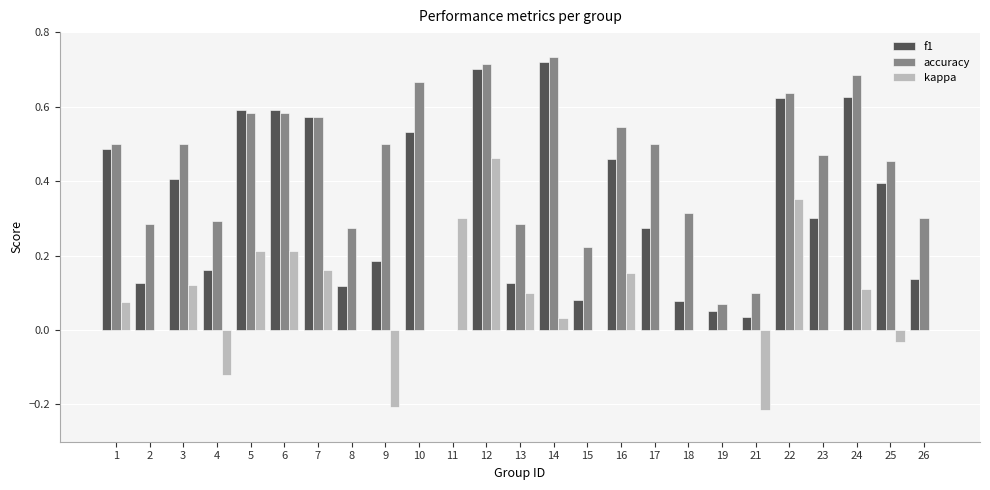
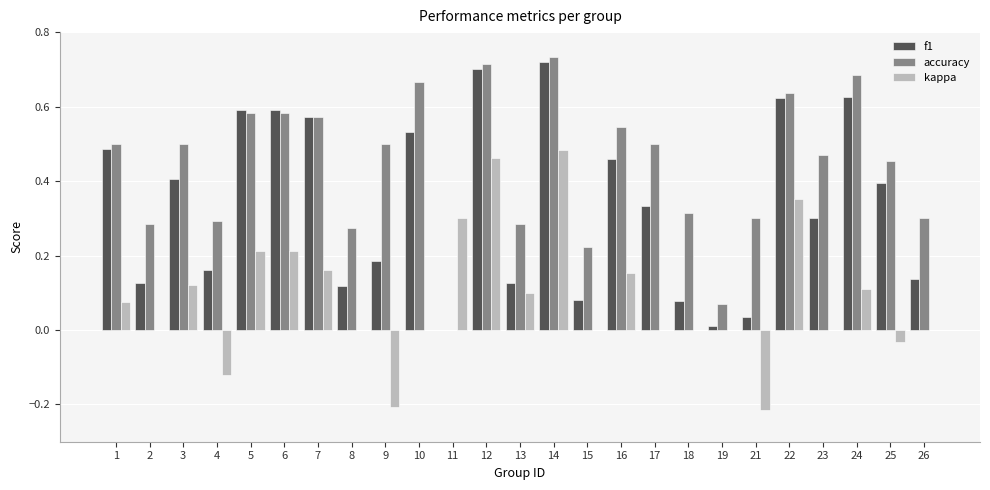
  {
    "f1": {
      "1": 0.49,
      "2": 0.13,
      "3": 0.41,
      "4": 0.16,
      "5": 0.59,
      "6": 0.59,
      "7": 0.57,
      "8": 0.12,
      "9": 0.19,
      "10": 0.53,
      "11": 0.00,
      "12": 0.70,
      "13": 0.13,
      "14": 0.72,
      "15": 0.08,
      "16": 0.46,
-     "17": 0.27,
+     "17": 0.33,
      "18": 0.08,
-     "19": 0.05,
+     "19": 0.01,
      "21": 0.04,
      "22": 0.62,
      "23": 0.30,
      "24": 0.63,
      "25": 0.40,
      "26": 0.14
    },
    "accuracy": {
      "1": 0.5,
      "2": 0.29,
      "3": 0.5,
      "4": 0.3,
      "5": 0.58,
      "6": 0.58,
      "7": 0.57,
      "8": 0.27,
      "9": 0.5,
      "10": 0.67,
      "11": 0.0,
      "12": 0.71,
      "13": 0.29,
      "14": 0.73,
      "15": 0.22,
      "16": 0.55,
      "17": 0.5,
      "18": 0.31,
      "19": 0.07,
-     "21": 0.1,
+     "21": 0.3,
      "22": 0.64,
      "23": 0.47,
      "24": 0.68,
      "25": 0.46,
      "26": 0.3
    },
    "kappa": {
      "1": 0.07,
      "2": 0.00,
      "3": 0.12,
      "4": -0.12,
      "5": 0.21,
      "6": 0.21,
      "7": 0.16,
      "8": 0.00,
      "9": -0.21,
      "10": 0.00,
      "11": 0.30,
      "12": 0.46,
      "13": 0.10,
-     "14": 0.03,
+     "14": 0.48,
      "15": 0.00,
      "16": 0.15,
      "17": 0.00,
      "18": 0.00,
      "19": 0.00,
      "21": -0.22,
      "22": 0.35,
      "23": 0.00,
      "24": 0.11,
      "25": -0.03,
      "26": 0.00
    }
  }
